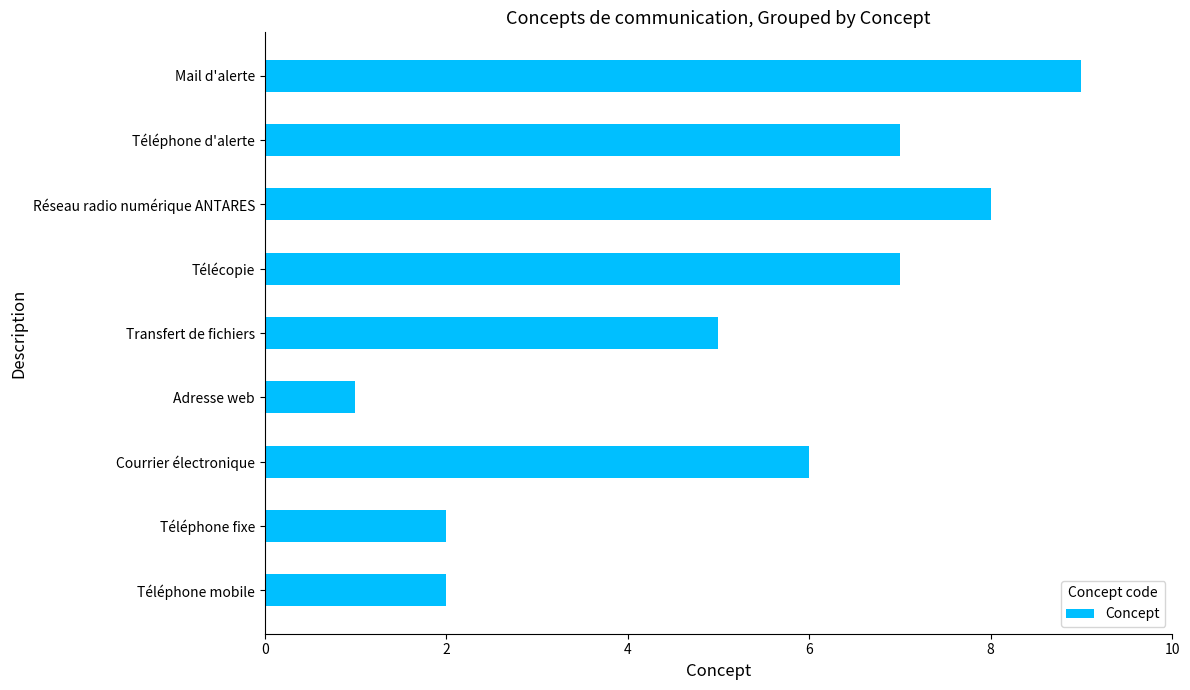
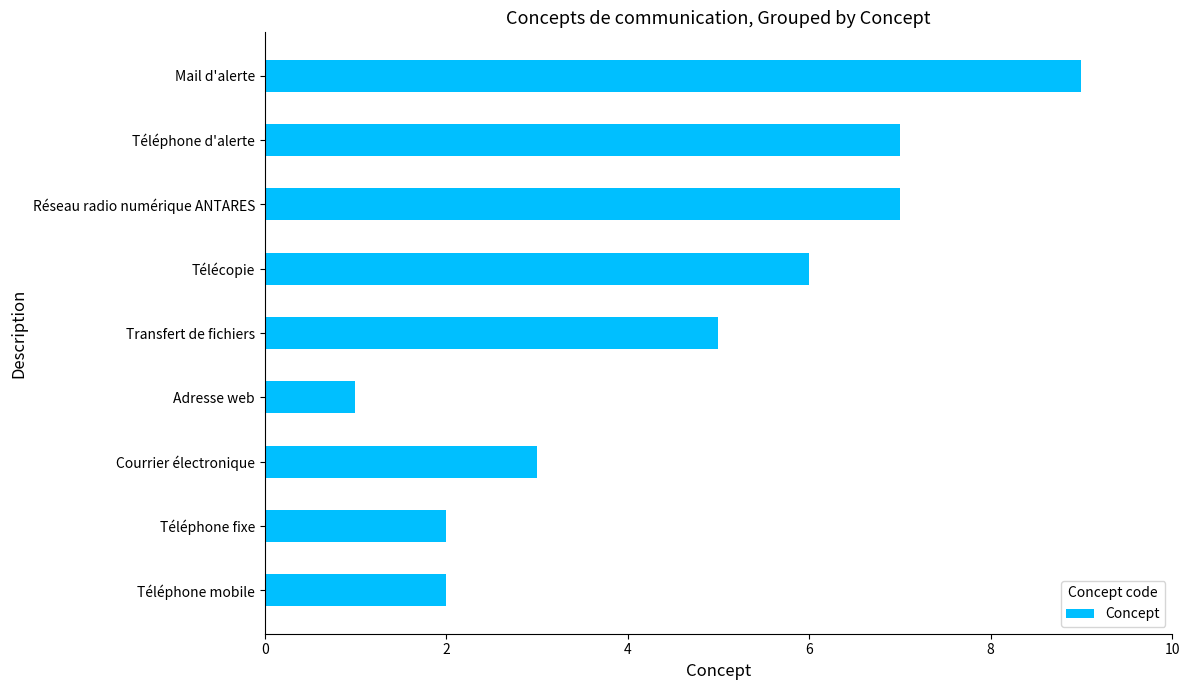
  {
    "Mail d'alerte": 9,
    "Téléphone d'alerte": 7,
-   "Réseau radio numérique ANTARES": 8,
-   "Télécopie": 7,
+   "Réseau radio numérique ANTARES": 7,
+   "Télécopie": 6,
    "Transfert de fichiers": 5,
    "Adresse web": 1,
-   "Courrier électronique": 6,
+   "Courrier électronique": 3,
    "Téléphone fixe": 2,
    "Téléphone mobile": 2
  }
